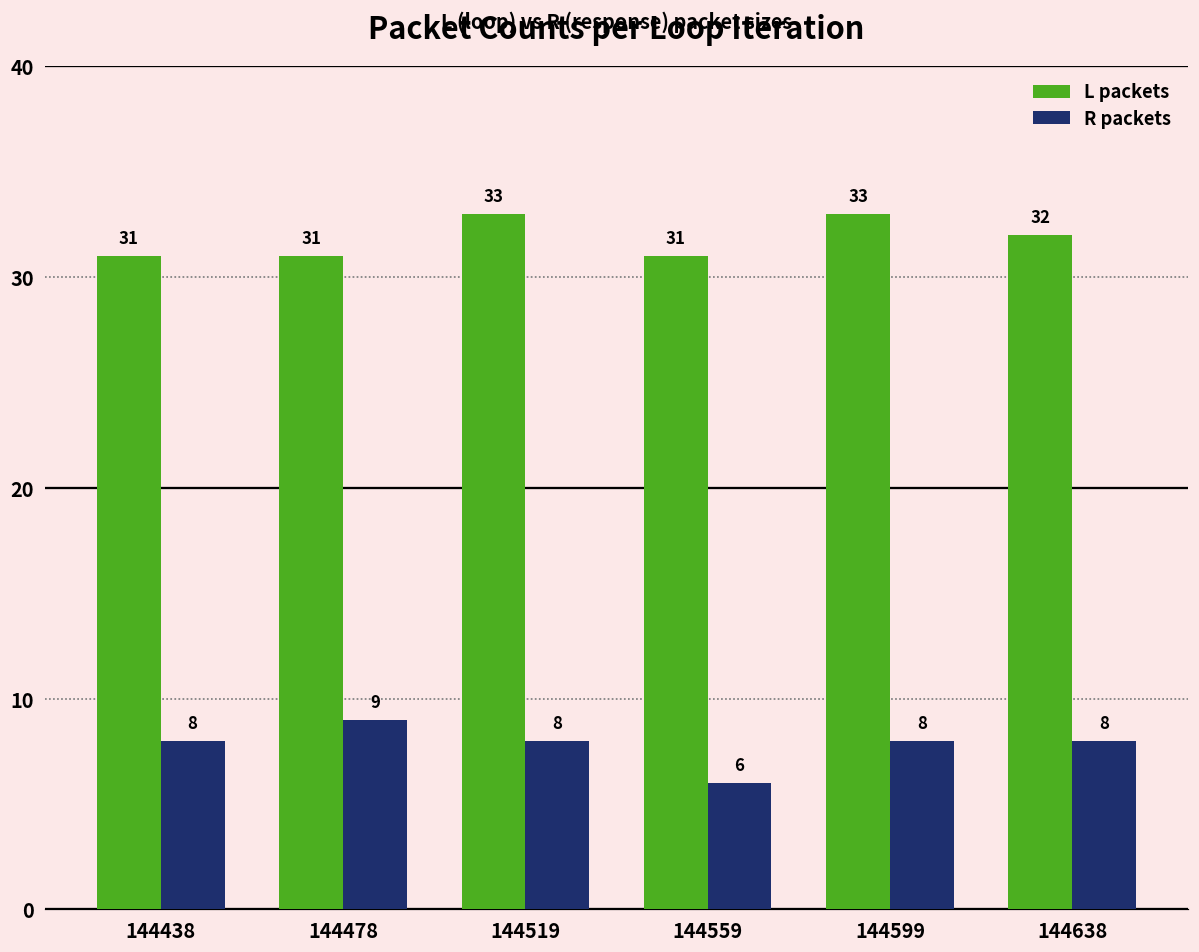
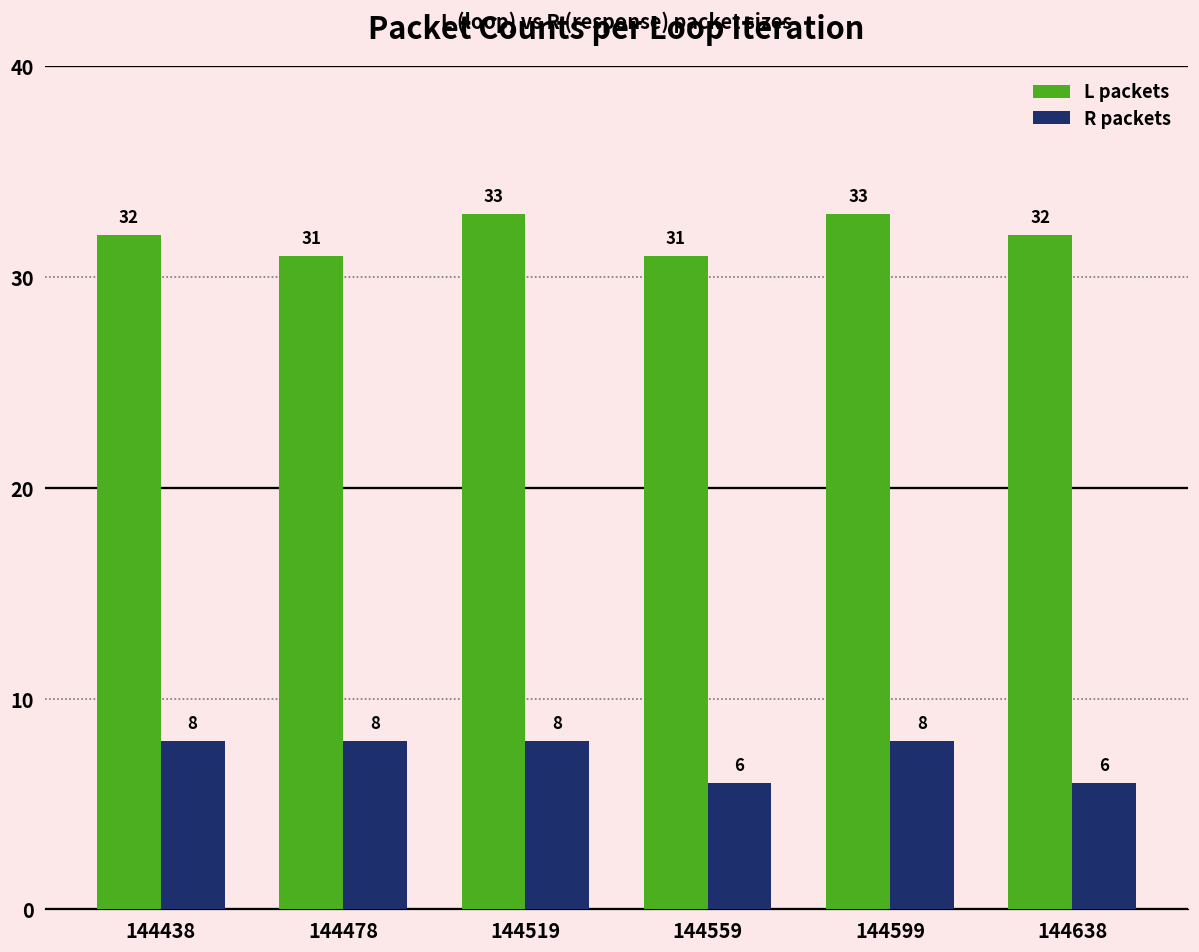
  {
    "L packets": {
-     "144438": 31,
+     "144438": 32,
      "144478": 31,
      "144519": 33,
      "144559": 31,
      "144599": 33,
      "144638": 32
    },
    "R packets": {
      "144438": 8,
-     "144478": 9,
+     "144478": 8,
      "144519": 8,
      "144559": 6,
      "144599": 8,
-     "144638": 8
+     "144638": 6
    }
  }
